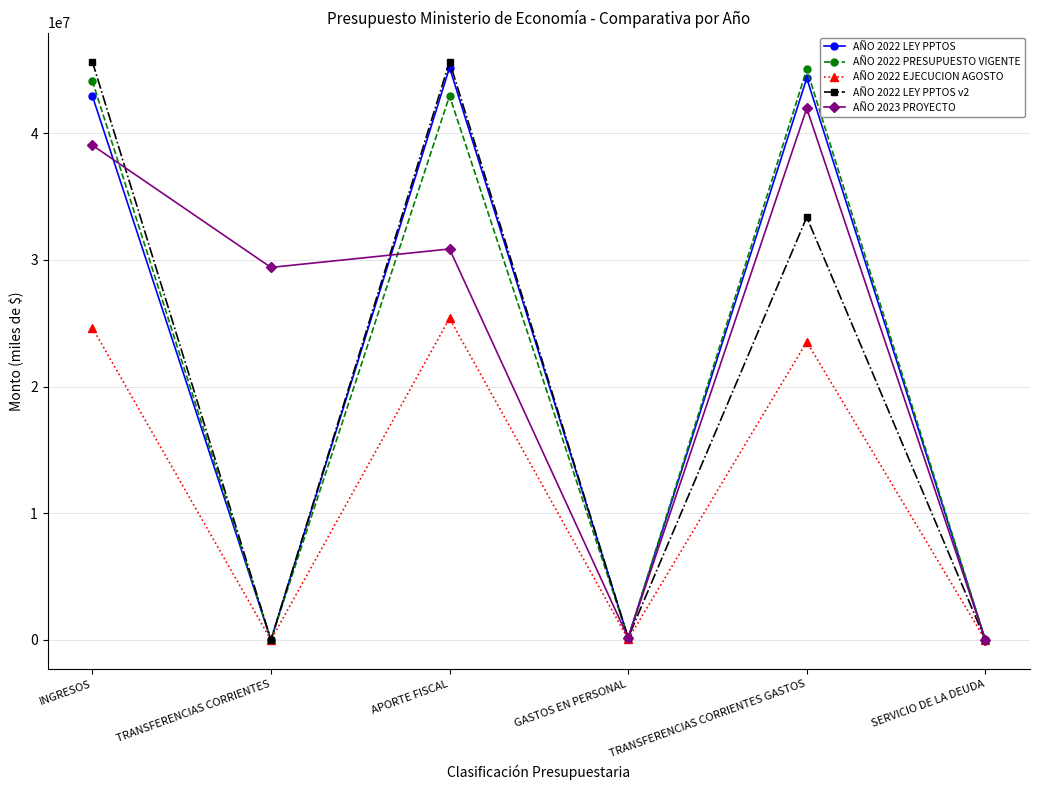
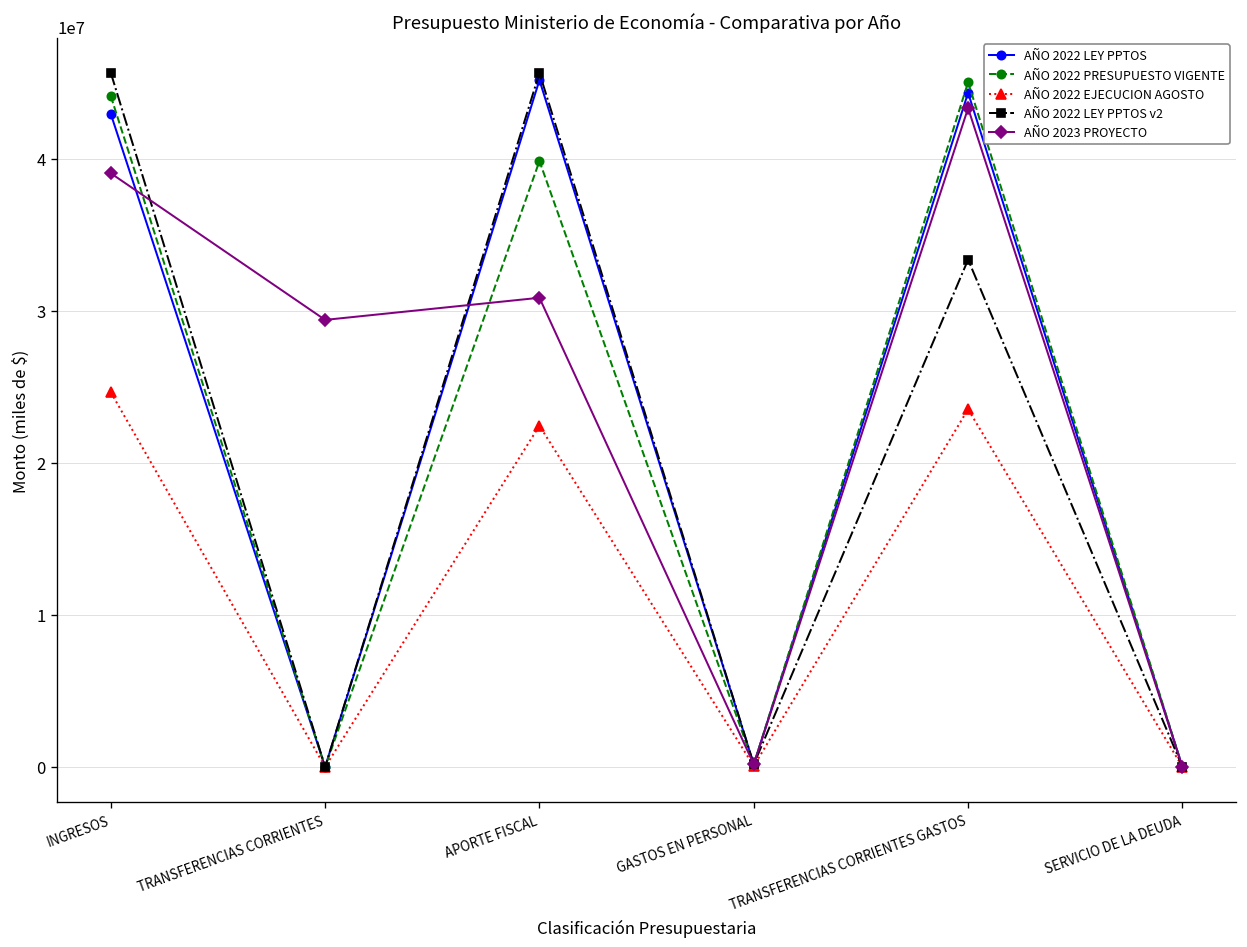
  {
    "AÑO 2022 LEY PPTOS": {
      "INGRESOS": 42900000,
      "APORTE FISCAL": 45200000,
      "TRANSFERENCIAS CORRIENTES GASTOS": 44300000
    },
    "AÑO 2022 PRESUPUESTO VIGENTE": {
      "INGRESOS": 44100000,
-     "APORTE FISCAL": 42900000,
+     "APORTE FISCAL": 39800000,
      "TRANSFERENCIAS CORRIENTES GASTOS": 45000000
    },
    "AÑO 2022 EJECUCION AGOSTO": {
      "INGRESOS": 24600000,
-     "APORTE FISCAL": 25400000,
+     "APORTE FISCAL": 22400000,
      "TRANSFERENCIAS CORRIENTES GASTOS": 23500000
    },
    "AÑO 2022 LEY PPTOS v2": {
      "INGRESOS": 45600000,
      "APORTE FISCAL": 45600000,
      "TRANSFERENCIAS CORRIENTES GASTOS": 33400000
    },
    "AÑO 2023 PROYECTO": {
      "INGRESOS": 39000000,
      "TRANSFERENCIAS CORRIENTES": 29400000,
      "APORTE FISCAL": 30900000,
-     "TRANSFERENCIAS CORRIENTES GASTOS": 42000000
+     "TRANSFERENCIAS CORRIENTES GASTOS": 43300000
    }
  }
